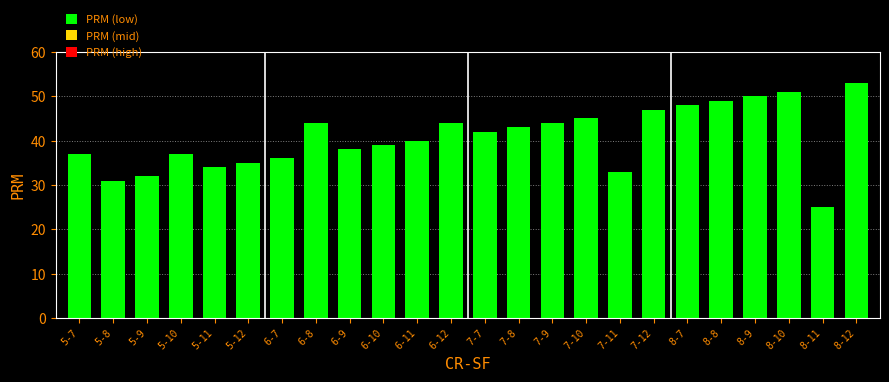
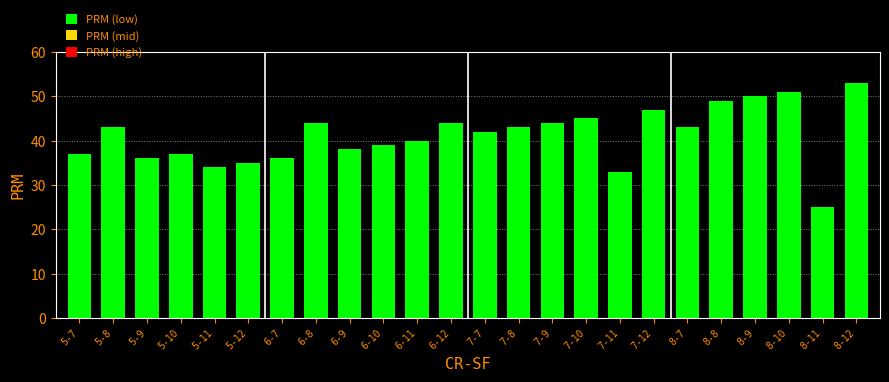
  {
    "5-7": 37,
-   "5-8": 31,
-   "5-9": 32,
+   "5-8": 43,
+   "5-9": 36,
    "5-10": 37,
    "5-11": 34,
    "5-12": 35,
    "6-7": 36,
    "6-8": 44,
    "6-9": 38,
    "6-10": 39,
    "6-11": 40,
    "6-12": 44,
    "7-7": 42,
    "7-8": 43,
    "7-9": 44,
    "7-10": 45,
    "7-11": 33,
    "7-12": 47,
-   "8-7": 48,
+   "8-7": 43,
    "8-8": 49,
    "8-9": 50,
    "8-10": 51,
    "8-11": 25,
    "8-12": 53
  }
